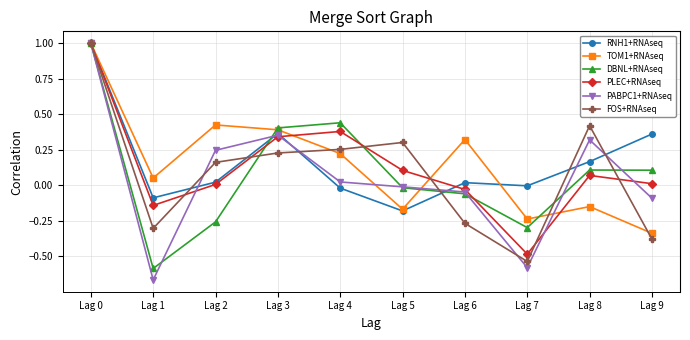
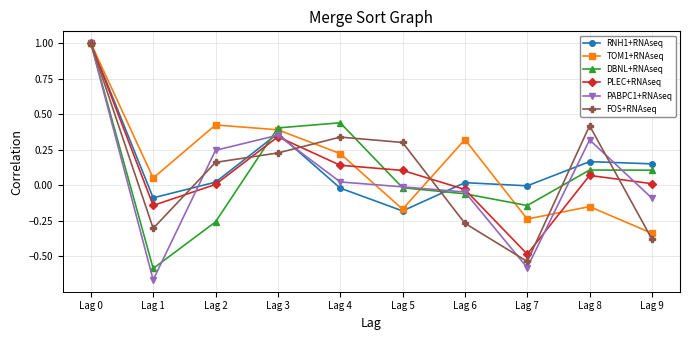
  {
    "RNH1+RNAseq": {
      "Lag 1": -0.09,
      "Lag 4": -0.02,
      "Lag 6": 0.02,
      "Lag 7": 0.00,
      "Lag 8": 0.17,
-     "Lag 9": 0.36
+     "Lag 9": 0.15
    },
    "TOM1+RNAseq": {
      "Lag 1": 0.05,
      "Lag 2": 0.43,
      "Lag 4": 0.22,
      "Lag 6": 0.32,
      "Lag 7": -0.24,
      "Lag 8": -0.15,
      "Lag 9": -0.34
    },
    "DBNL+RNAseq": {
      "Lag 1": -0.58,
      "Lag 2": -0.26,
      "Lag 4": 0.44,
-     "Lag 7": -0.30,
+     "Lag 7": -0.14,
      "Lag 8": 0.11,
      "Lag 9": 0.11
    },
    "PLEC+RNAseq": {
      "Lag 1": -0.14,
-     "Lag 4": 0.38,
+     "Lag 4": 0.14,
      "Lag 5": 0.11,
      "Lag 7": -0.48,
      "Lag 8": 0.07,
      "Lag 9": 0.01
    },
    "PABPC1+RNAseq": {
      "Lag 1": -0.66,
      "Lag 2": 0.25,
      "Lag 4": 0.02,
      "Lag 7": -0.58,
      "Lag 8": 0.32,
      "Lag 9": -0.09
    },
    "FOS+RNAseq": {
      "Lag 1": -0.30,
      "Lag 2": 0.16,
      "Lag 3": 0.23,
-     "Lag 4": 0.25,
+     "Lag 4": 0.34,
      "Lag 5": 0.30,
      "Lag 6": -0.27,
      "Lag 7": -0.53,
      "Lag 8": 0.42,
      "Lag 9": -0.38
    }
  }
